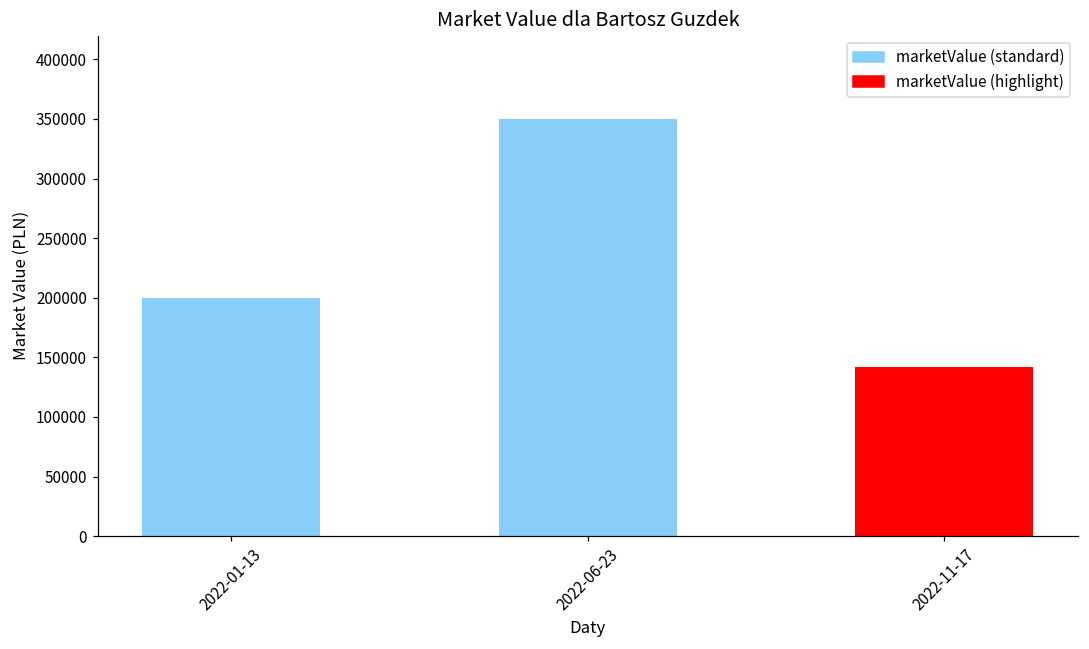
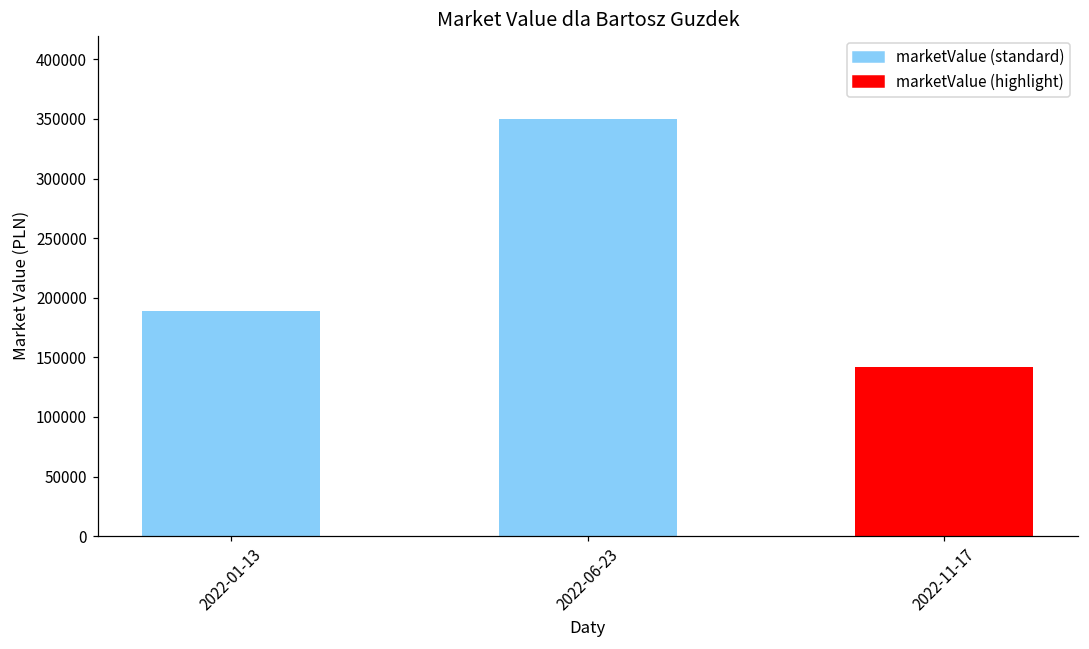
  {
-   "2022-01-13": 200000,
+   "2022-01-13": 189000,
    "2022-06-23": 350000,
    "2022-11-17": 142000
  }
